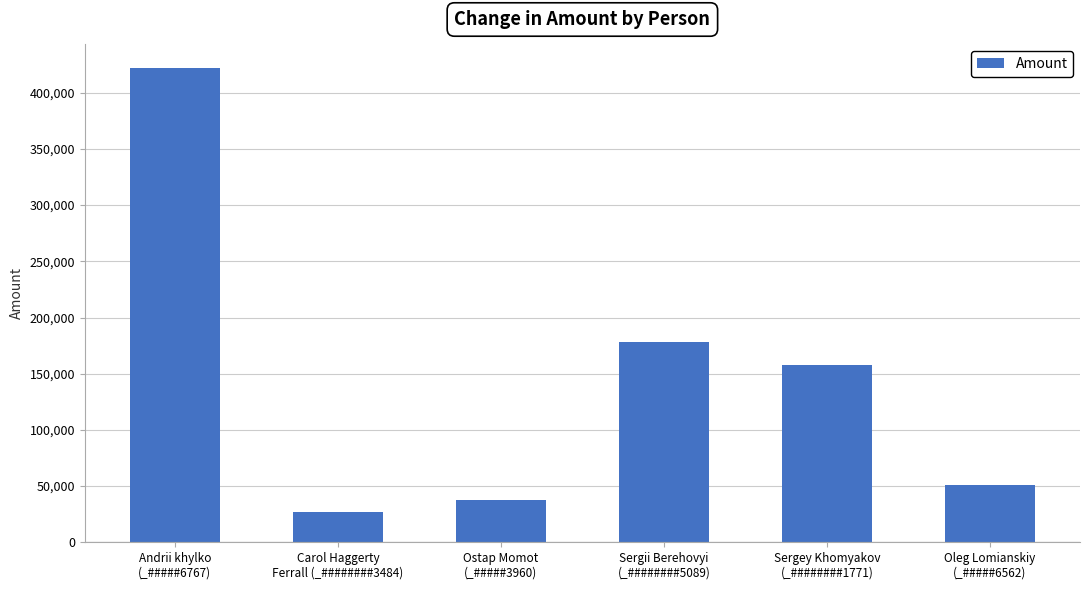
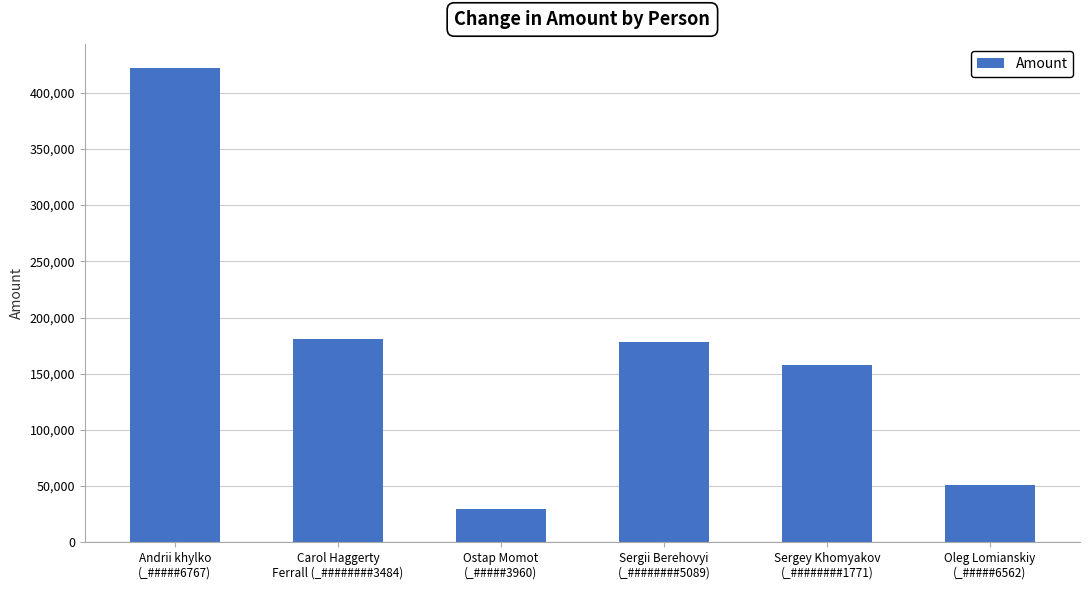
  {
    "Andrii khylko (_#####6767)": "422,000",
-   "Carol Haggerty Ferrall (_########3484)": "27,000",
-   "Ostap Momot (_#####3960)": "37,000",
+   "Carol Haggerty Ferrall (_########3484)": "181,000",
+   "Ostap Momot (_#####3960)": "29,000",
    "Sergii Berehovyi (_########5089)": "178,000",
    "Sergey Khomyakov (_########1771)": "158,000",
    "Oleg Lomianskiy (_#####6562)": "51,000"
  }
